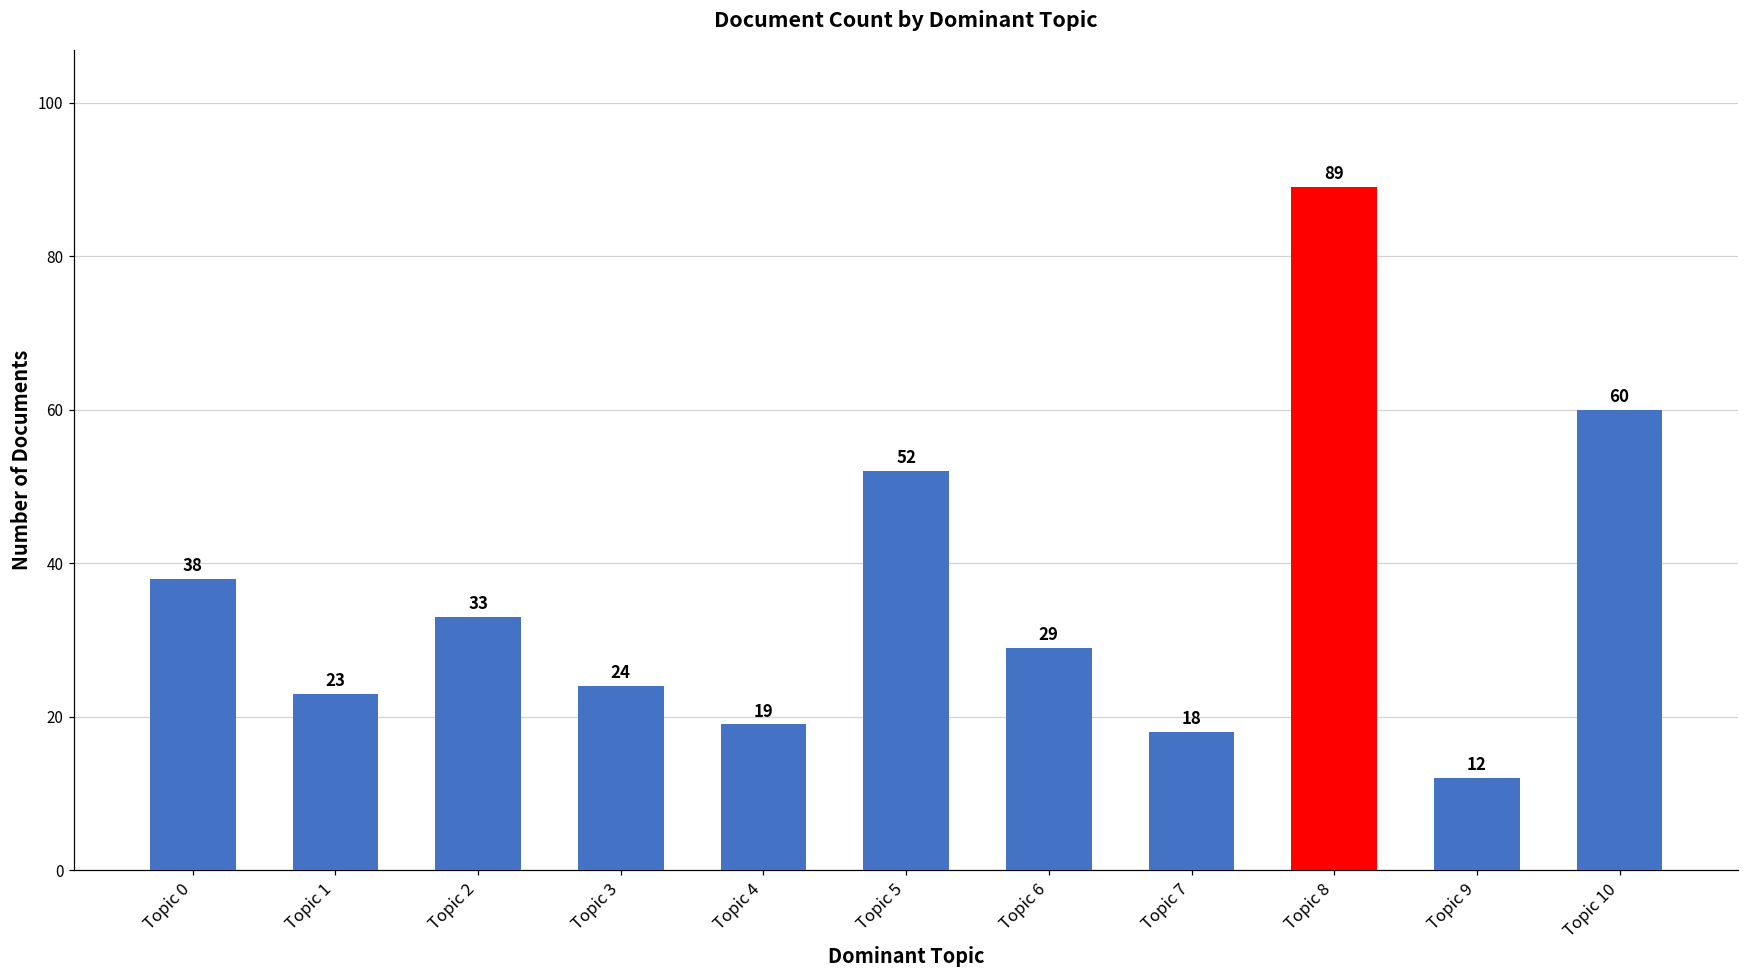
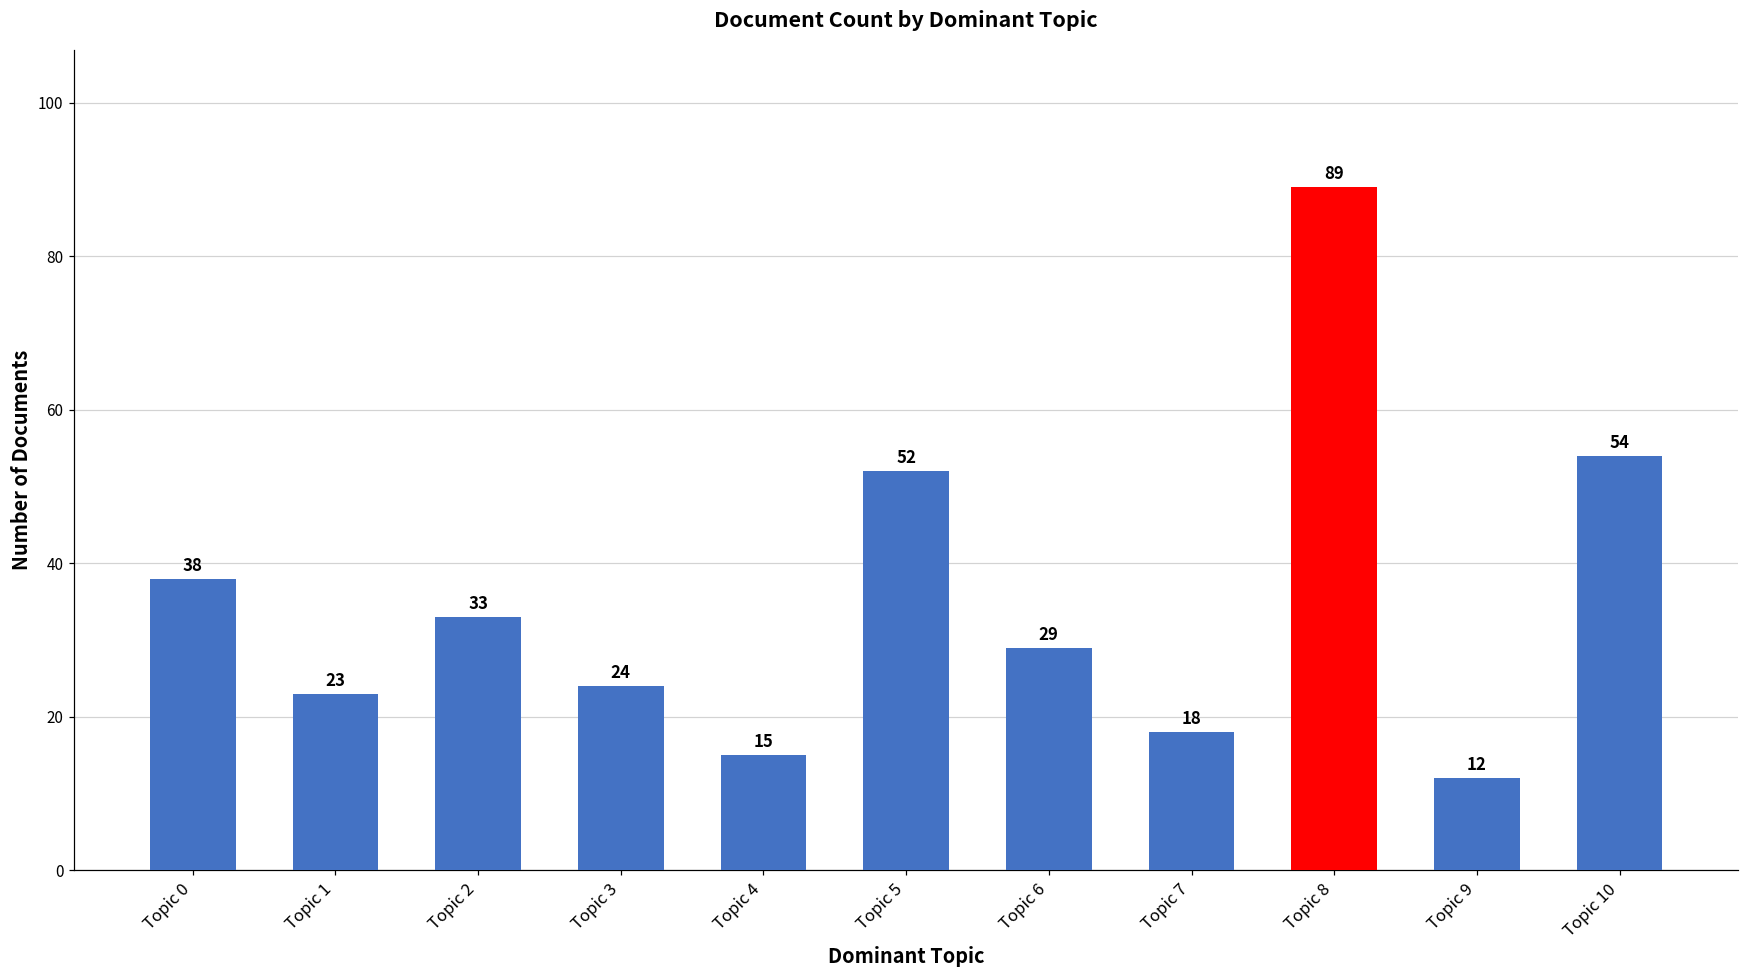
  {
    "Topic 0": 38,
    "Topic 1": 23,
    "Topic 2": 33,
    "Topic 3": 24,
-   "Topic 4": 19,
+   "Topic 4": 15,
    "Topic 5": 52,
    "Topic 6": 29,
    "Topic 7": 18,
    "Topic 8": 89,
    "Topic 9": 12,
-   "Topic 10": 60
+   "Topic 10": 54
  }
